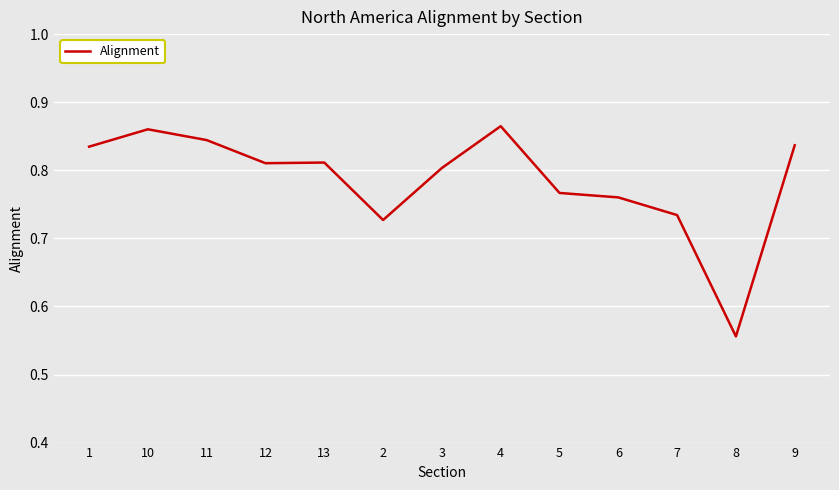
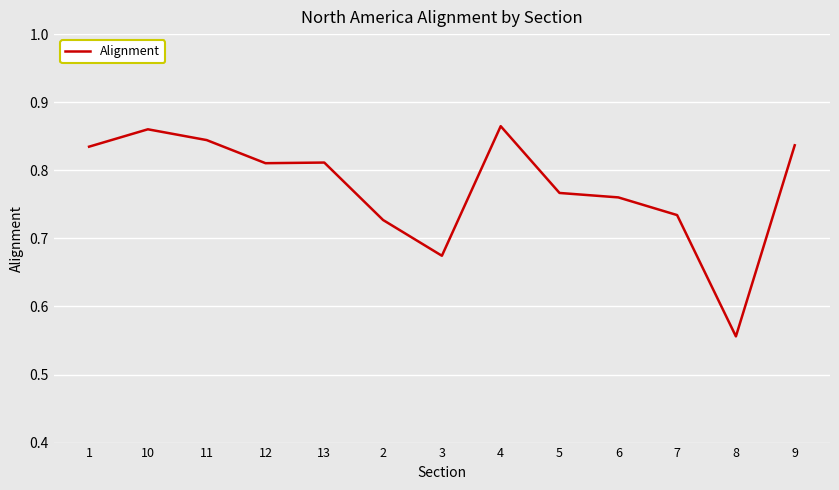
  {
    "1": 0.83,
    "10": 0.86,
    "11": 0.84,
    "12": 0.81,
    "13": 0.81,
    "2": 0.73,
-   "3": 0.80,
+   "3": 0.67,
    "4": 0.86,
    "5": 0.77,
    "6": 0.76,
    "7": 0.73,
    "8": 0.56,
    "9": 0.84
  }
